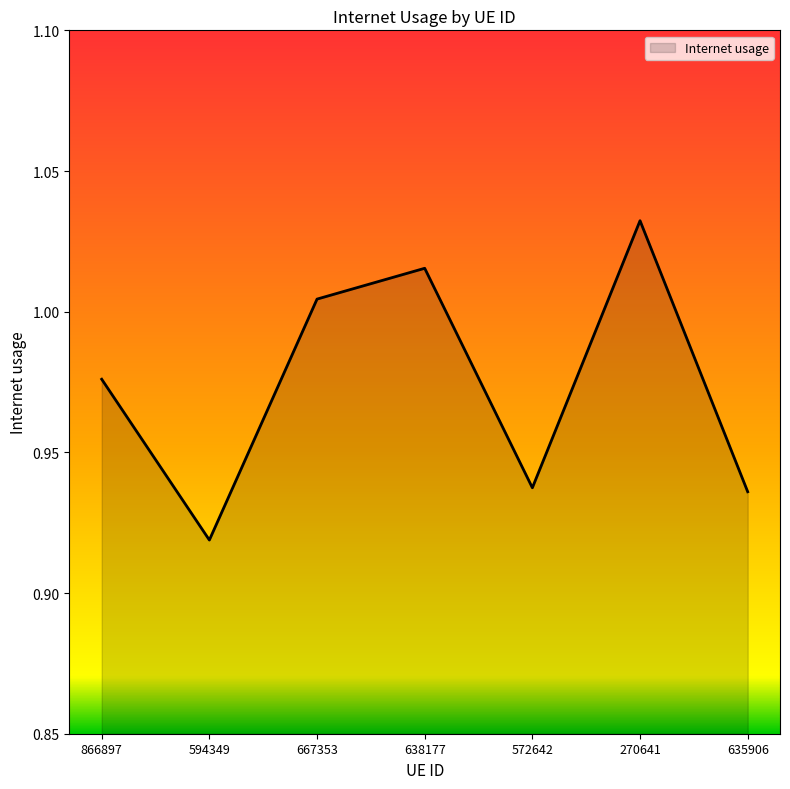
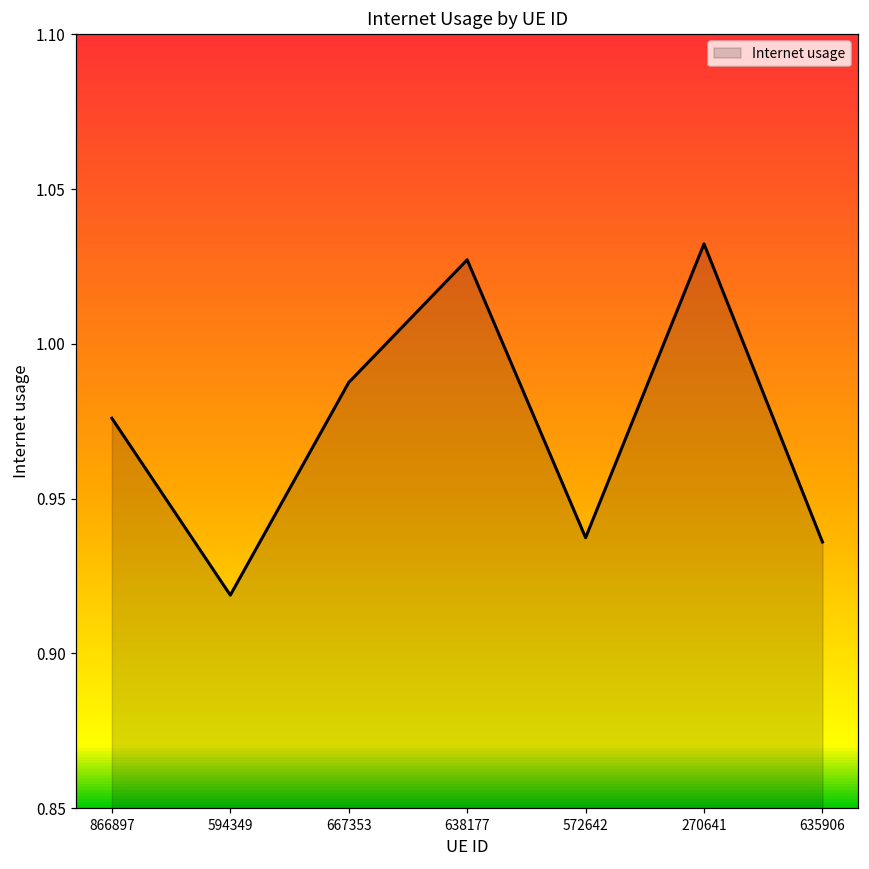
  {
    "866897": 0.976,
    "594349": 0.919,
-   "667353": 1.004,
-   "638177": 1.015,
+   "667353": 0.988,
+   "638177": 1.027,
    "572642": 0.937,
    "270641": 1.032,
    "635906": 0.936
  }
